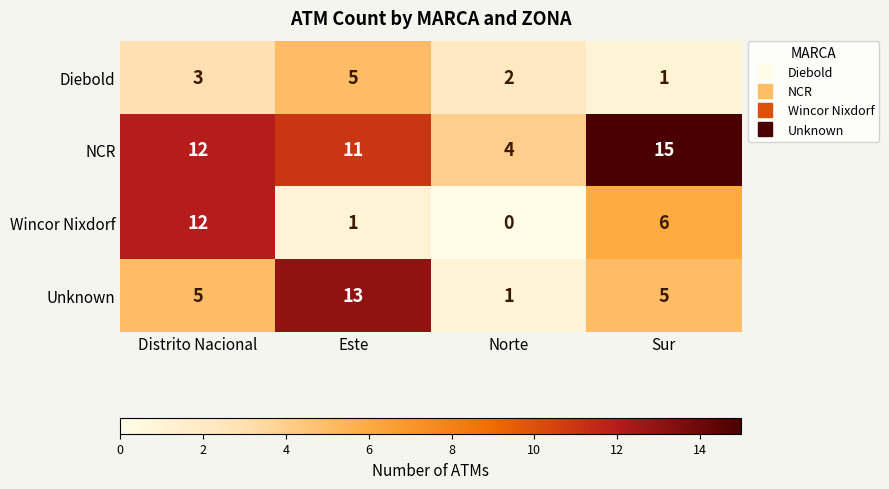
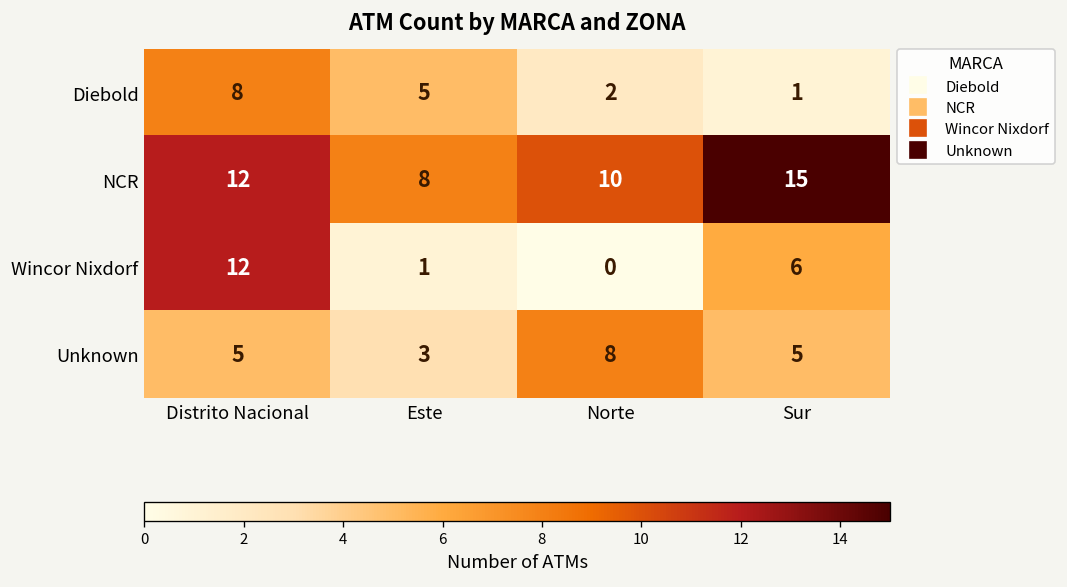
  {
    "Diebold": {
-     "Distrito Nacional": 3,
+     "Distrito Nacional": 8,
      "Este": 5,
      "Norte": 2,
      "Sur": 1
    },
    "NCR": {
      "Distrito Nacional": 12,
-     "Este": 11,
-     "Norte": 4,
+     "Este": 8,
+     "Norte": 10,
      "Sur": 15
    },
    "Wincor Nixdorf": {
      "Distrito Nacional": 12,
      "Este": 1,
      "Norte": 0,
      "Sur": 6
    },
    "Unknown": {
      "Distrito Nacional": 5,
-     "Este": 13,
-     "Norte": 1,
+     "Este": 3,
+     "Norte": 8,
      "Sur": 5
    }
  }
